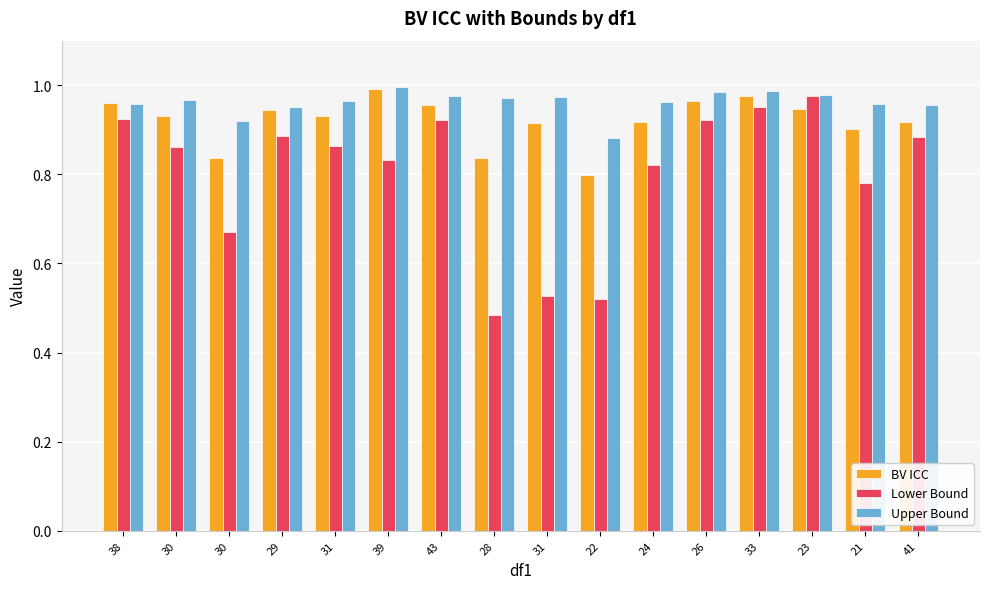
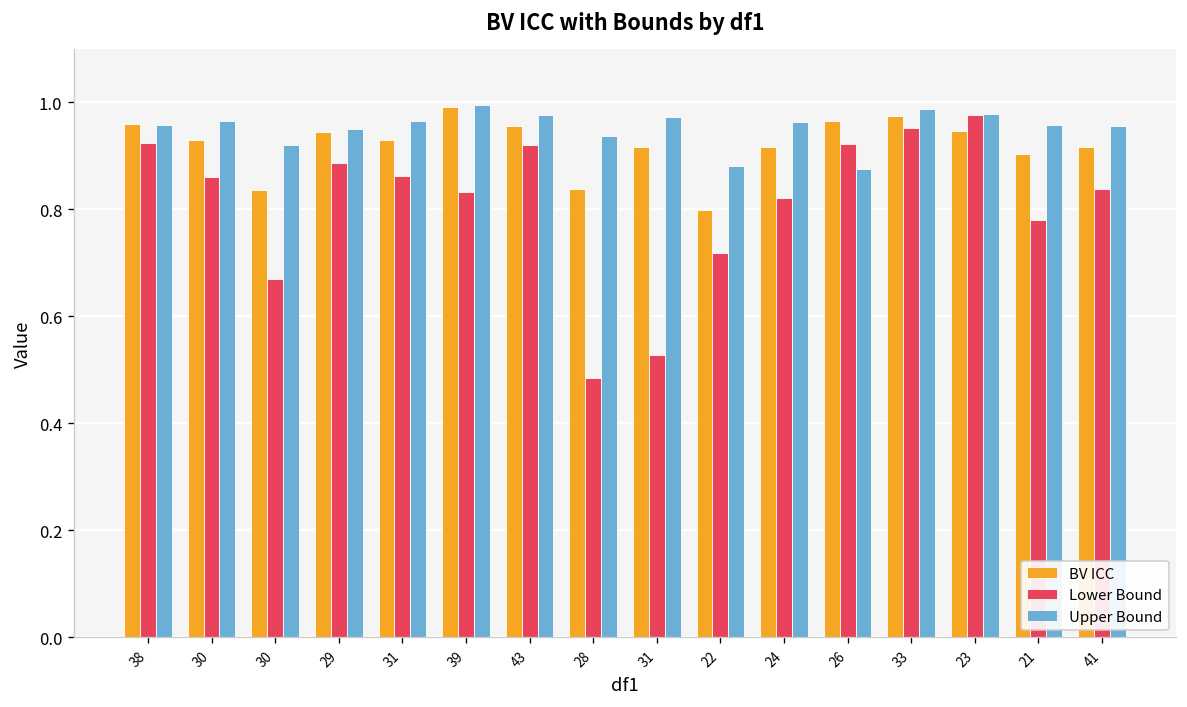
  {
    "BV ICC": {
      "38": 0.96,
      "29": 0.94,
      "39": 0.99,
      "43": 0.96,
      "28": 0.84,
      "22": 0.80,
      "24": 0.92,
      "26": 0.97,
      "33": 0.98,
      "23": 0.95,
      "21": 0.90,
      "41": 0.92
    },
    "Lower Bound": {
      "38": 0.92,
      "29": 0.89,
      "39": 0.83,
      "43": 0.92,
      "28": 0.48,
-     "22": 0.52,
+     "22": 0.72,
      "24": 0.82,
      "26": 0.92,
      "33": 0.95,
      "23": 0.98,
      "21": 0.78,
-     "41": 0.88
+     "41": 0.84
    },
    "Upper Bound": {
      "38": 0.96,
      "29": 0.95,
      "39": 1.00,
      "43": 0.98,
-     "28": 0.97,
+     "28": 0.94,
      "22": 0.88,
      "24": 0.96,
-     "26": 0.98,
+     "26": 0.88,
      "33": 0.99,
      "23": 0.98,
      "21": 0.96,
      "41": 0.96
    }
  }
